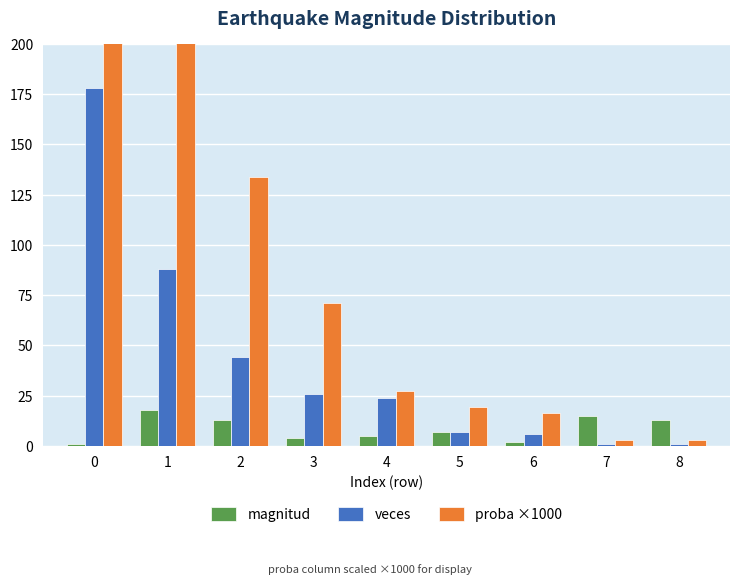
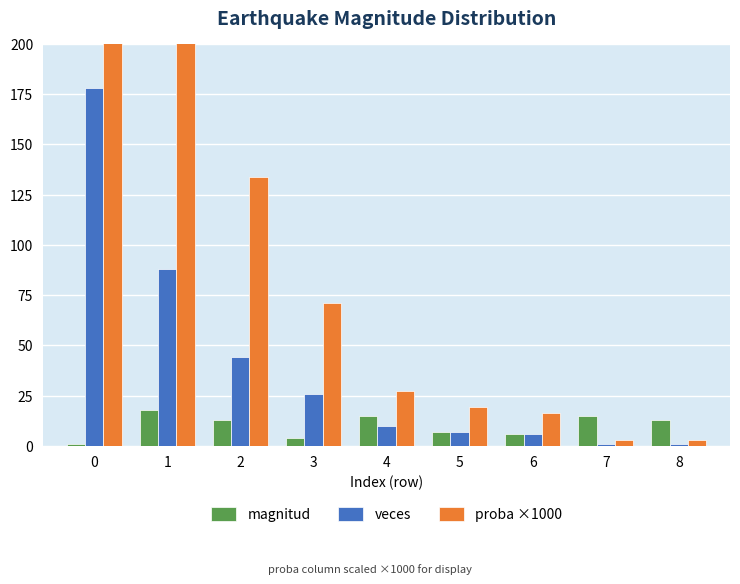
  {
    "magnitud": {
      "1": 18,
      "2": 13,
      "3": 4,
-     "4": 5,
+     "4": 15,
      "5": 7,
-     "6": 2,
+     "6": 6,
      "7": 15,
      "8": 13
    },
    "veces": {
      "0": 178,
      "1": 88,
      "2": 44,
      "3": 26,
-     "4": 24,
+     "4": 10,
      "5": 7,
      "6": 6
    },
    "proba ×1000": {
      "2": 134,
      "3": 71,
      "4": 27,
      "5": 19,
      "6": 16,
      "7": 3,
      "8": 3
    }
  }
